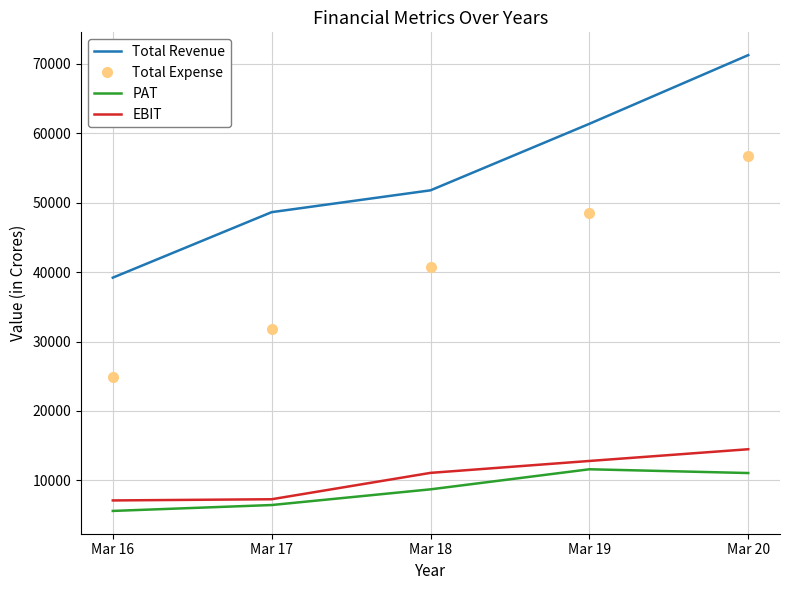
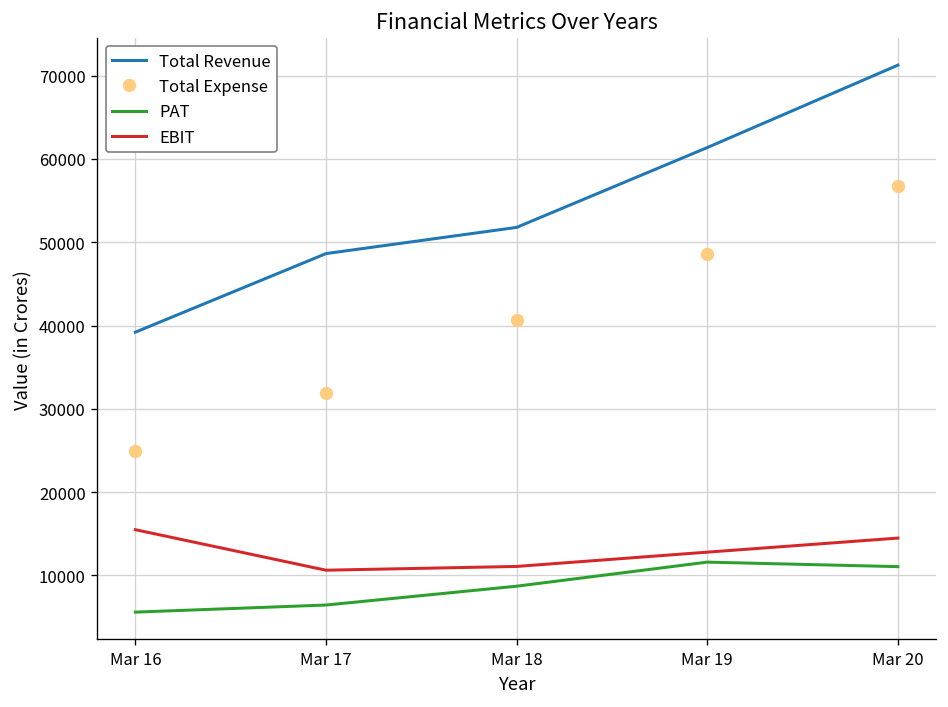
  {
    "Total Revenue": {
      "Mar 16": 39000,
      "Mar 17": 49000,
      "Mar 18": 52000,
      "Mar 19": 61000,
      "Mar 20": 71000
    },
    "Total Expense": {
      "Mar 16": 25000,
      "Mar 17": 32000,
      "Mar 18": 41000,
      "Mar 19": 49000,
      "Mar 20": 57000
    },
    "PAT": {
      "Mar 16": 6000,
      "Mar 17": 6000,
      "Mar 18": 9000,
      "Mar 19": 12000,
      "Mar 20": 11000
    },
    "EBIT": {
-     "Mar 16": 7000,
-     "Mar 17": 7000,
+     "Mar 16": 15000,
+     "Mar 17": 11000,
      "Mar 18": 11000,
      "Mar 19": 13000,
      "Mar 20": 14000
    }
  }
